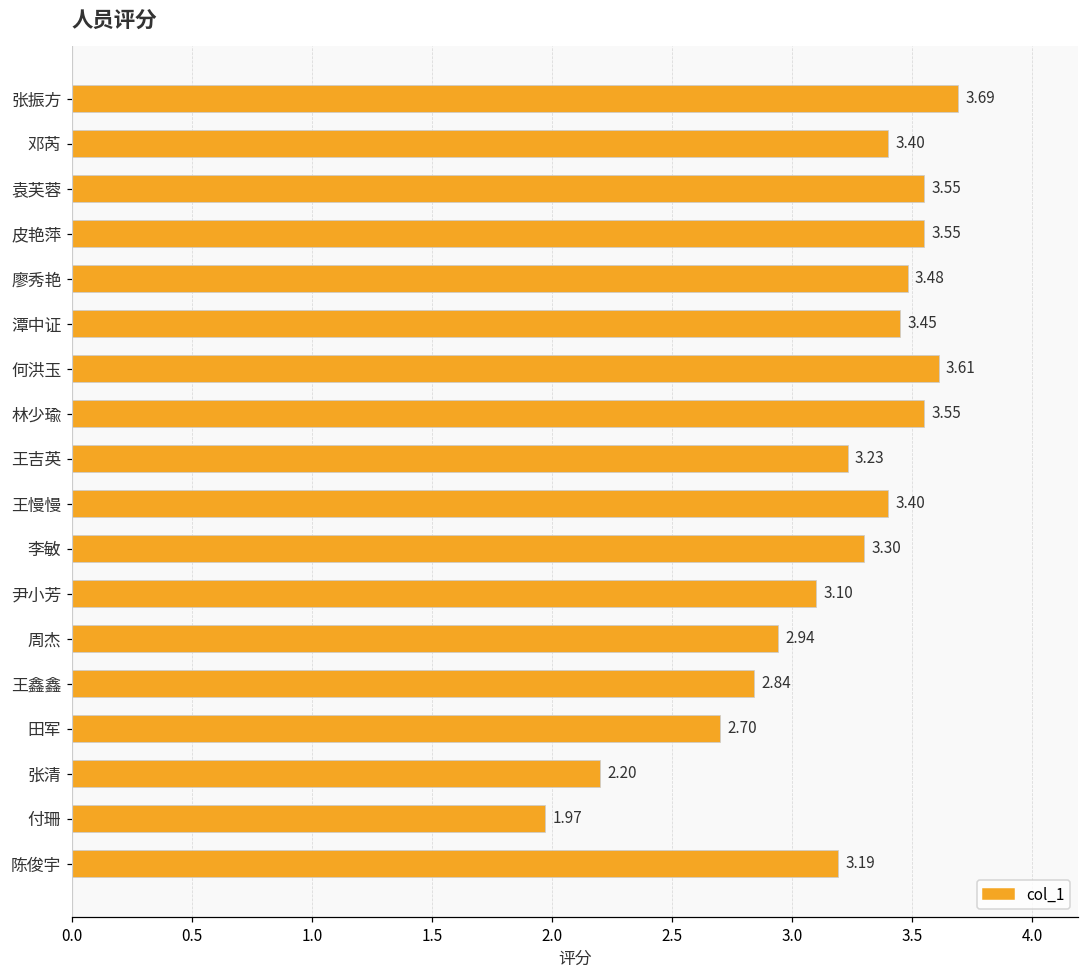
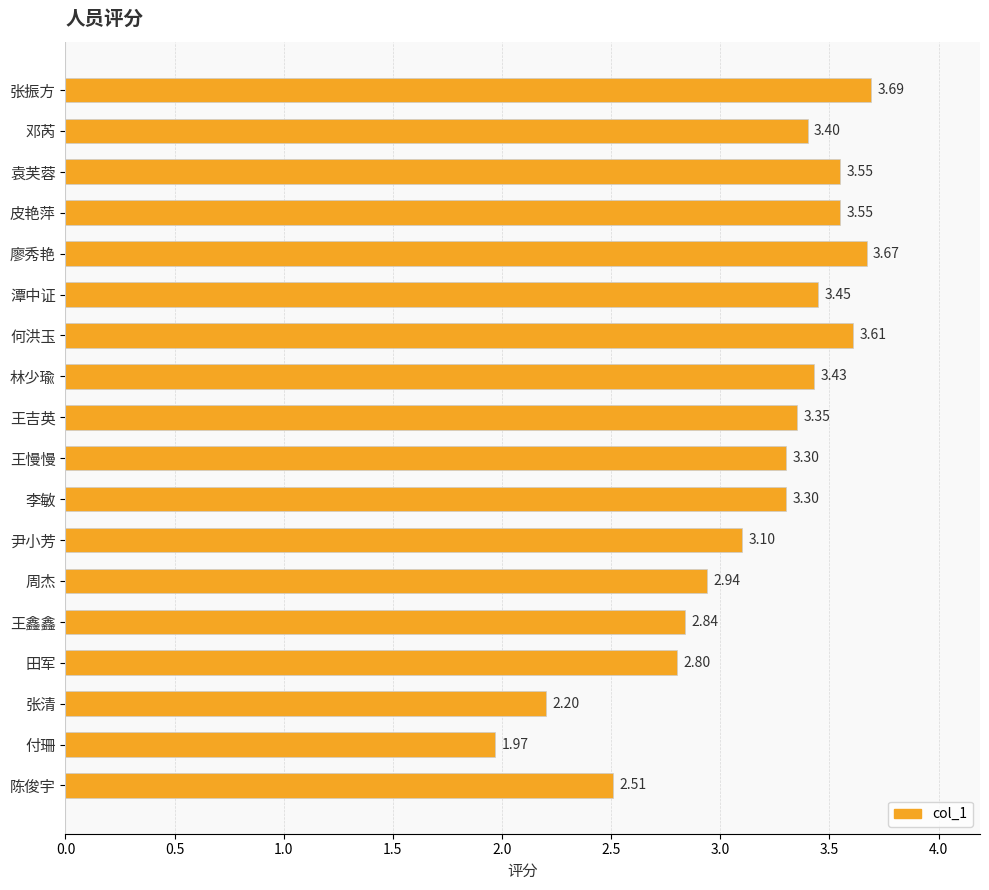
  {
    "张振方": 3.69,
    "邓芮": 3.40,
    "袁芙蓉": 3.55,
    "皮艳萍": 3.55,
-   "廖秀艳": 3.48,
+   "廖秀艳": 3.67,
    "潭中证": 3.45,
    "何洪玉": 3.61,
-   "林少瑜": 3.55,
-   "王吉英": 3.23,
-   "王慢慢": 3.40,
+   "林少瑜": 3.43,
+   "王吉英": 3.35,
+   "王慢慢": 3.30,
    "李敏": 3.30,
    "尹小芳": 3.10,
    "周杰": 2.94,
    "王鑫鑫": 2.84,
-   "田军": 2.70,
+   "田军": 2.80,
    "张清": 2.20,
    "付珊": 1.97,
-   "陈俊宇": 3.19
+   "陈俊宇": 2.51
  }
